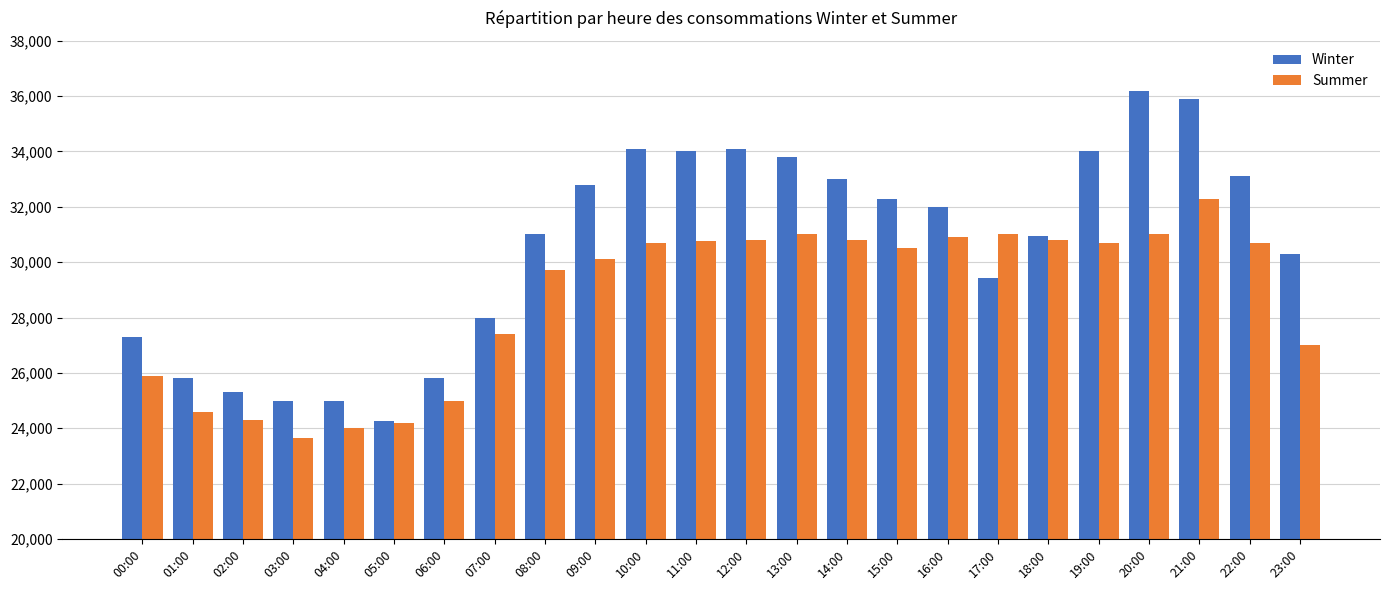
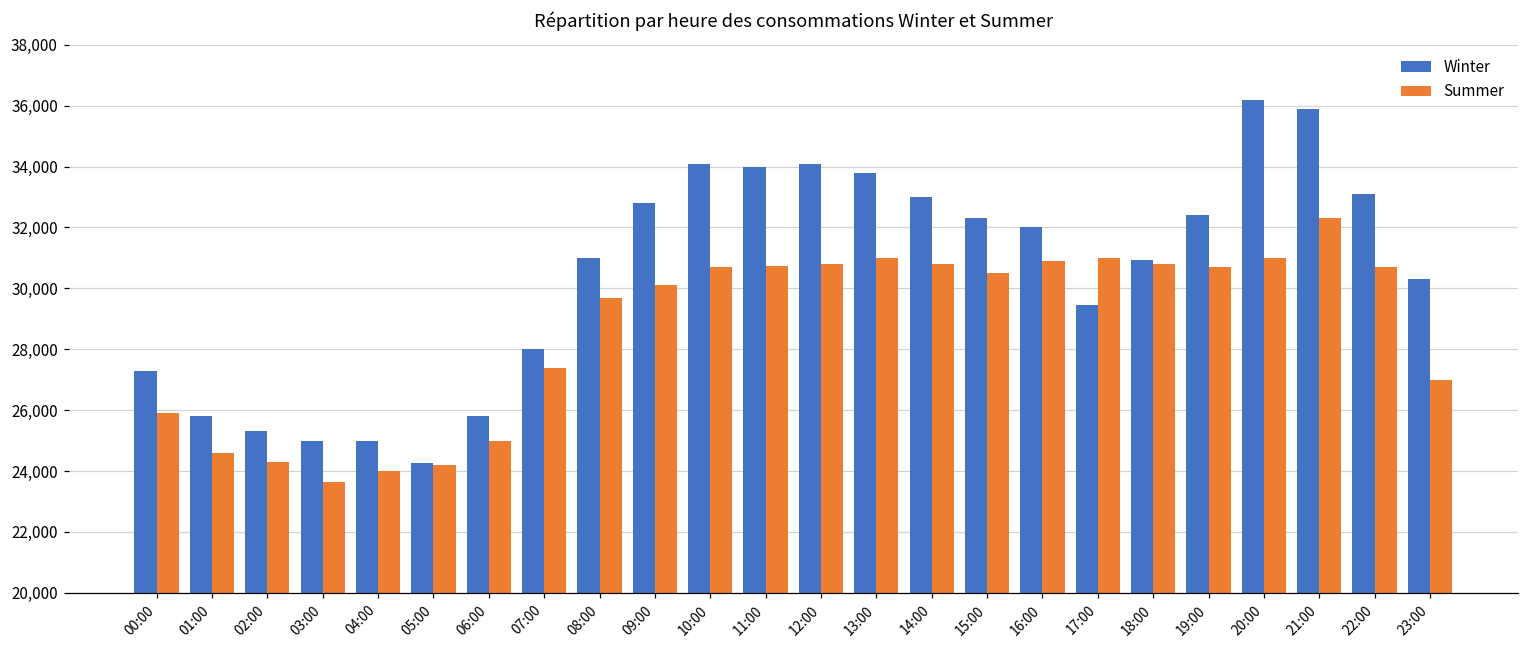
  {
    "Winter": {
      "00:00": "27,300",
      "01:00": "25,800",
      "02:00": "25,300",
      "03:00": "25,000",
      "04:00": "25,000",
      "05:00": "24,300",
      "06:00": "25,800",
      "07:00": "28,000",
      "08:00": "31,000",
      "09:00": "32,800",
      "10:00": "34,100",
      "11:00": "34,000",
      "12:00": "34,100",
      "13:00": "33,800",
      "14:00": "33,000",
      "15:00": "32,300",
      "16:00": "32,000",
      "17:00": "29,400",
      "18:00": "30,900",
-     "19:00": "34,000",
+     "19:00": "32,400",
      "20:00": "36,200",
      "21:00": "35,900",
      "22:00": "33,100",
      "23:00": "30,300"
    },
    "Summer": {
      "00:00": "25,900",
      "01:00": "24,600",
      "02:00": "24,300",
      "03:00": "23,600",
      "04:00": "24,000",
      "05:00": "24,200",
      "06:00": "25,000",
      "07:00": "27,400",
      "08:00": "29,700",
      "09:00": "30,100",
      "10:00": "30,700",
      "11:00": "30,800",
      "12:00": "30,800",
      "13:00": "31,000",
      "14:00": "30,800",
      "15:00": "30,500",
      "16:00": "30,900",
      "17:00": "31,000",
      "18:00": "30,800",
      "19:00": "30,700",
      "20:00": "31,000",
      "21:00": "32,300",
      "22:00": "30,700",
      "23:00": "27,000"
    }
  }
